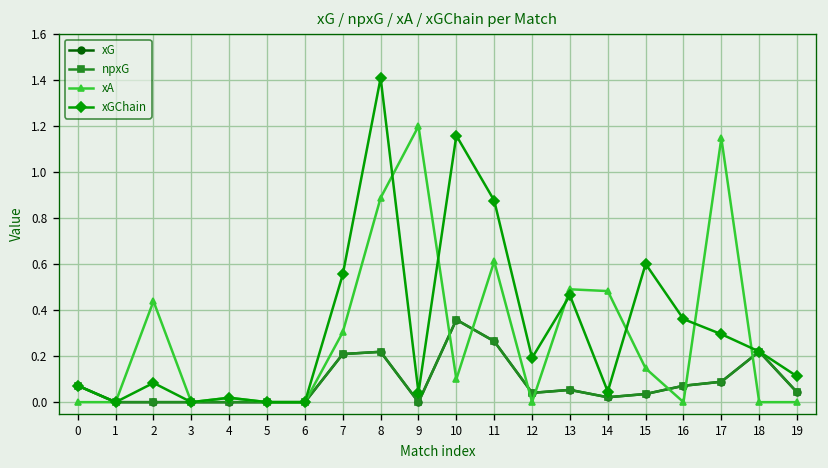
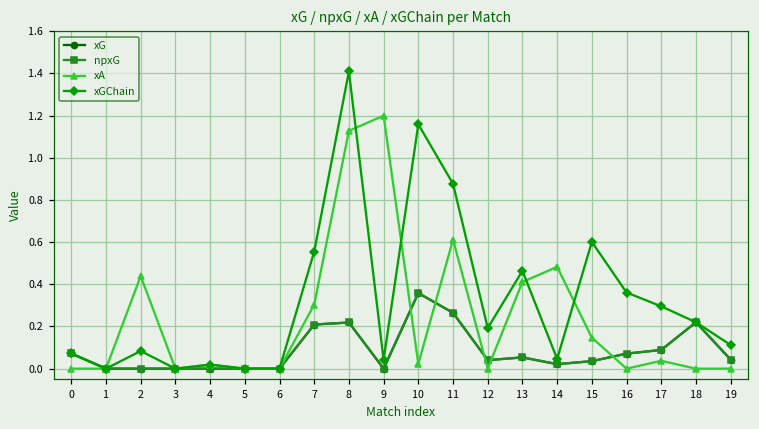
  {
    "xA": {
      "0": 0.00,
      "2": 0.44,
      "7": 0.30,
-     "8": 0.89,
+     "8": 1.13,
      "9": 1.20,
-     "10": 0.10,
+     "10": 0.02,
      "11": 0.61,
      "12": 0.00,
-     "13": 0.49,
+     "13": 0.41,
      "14": 0.48,
      "15": 0.15,
      "16": 0.00,
-     "17": 1.15,
+     "17": 0.04,
      "18": 0.00,
      "19": 0.00
    }
  }
